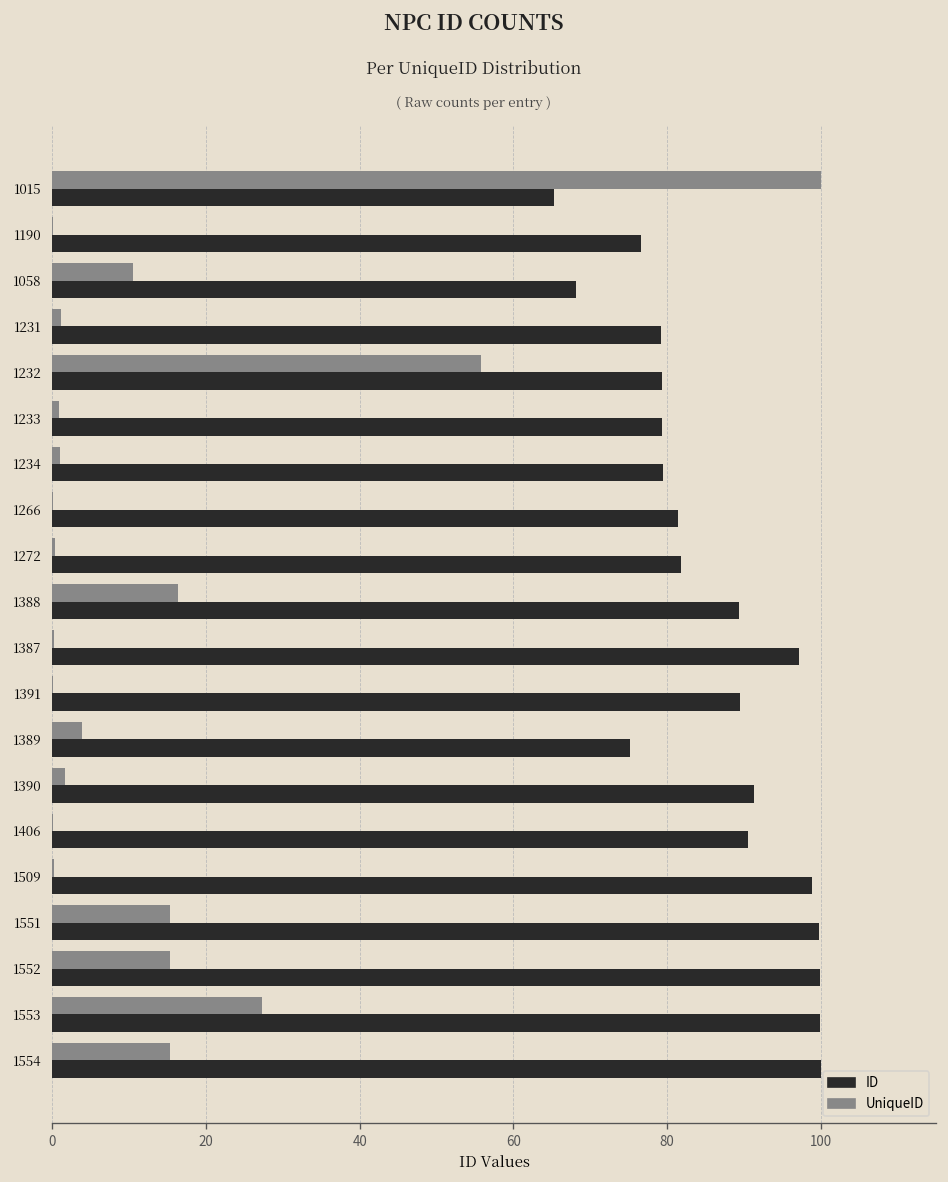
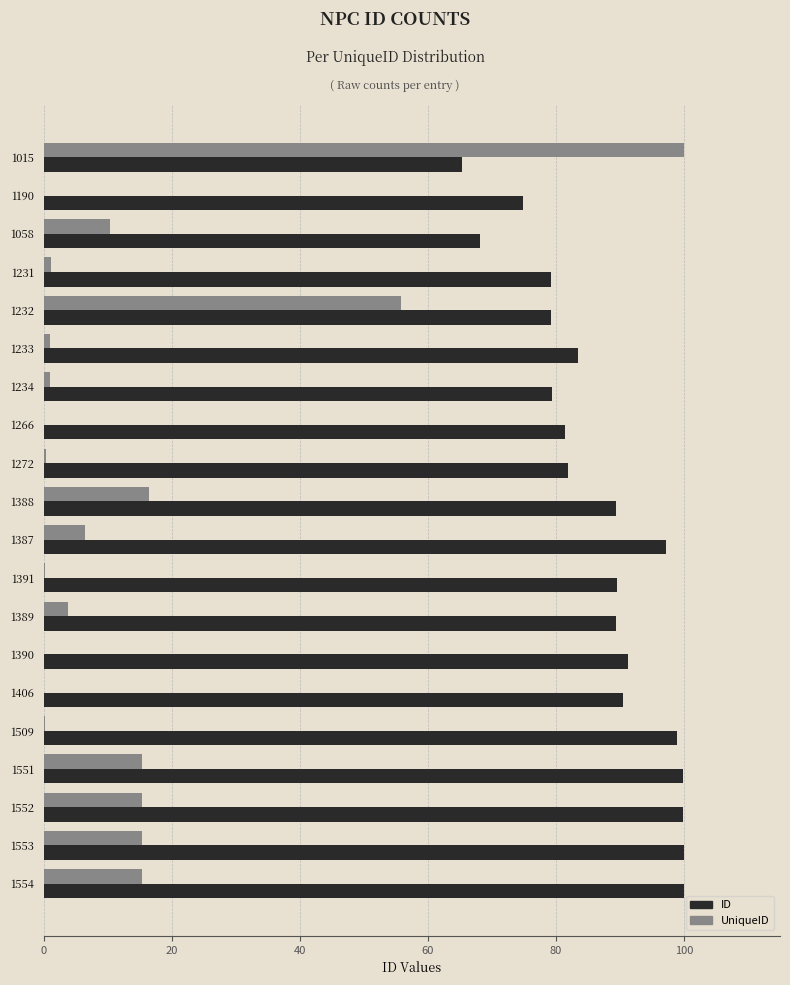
  {
    "ID": {
      "1015": 65,
-     "1190": 77,
+     "1190": 75,
      "1058": 68,
      "1231": 79,
      "1232": 79,
-     "1233": 79,
+     "1233": 83,
      "1234": 79,
      "1266": 81,
      "1272": 82,
      "1388": 89,
      "1387": 97,
      "1391": 90,
-     "1389": 75,
+     "1389": 89,
      "1390": 91,
      "1406": 90,
      "1509": 99,
      "1551": 100,
      "1552": 100,
      "1553": 100,
      "1554": 100
    },
    "UniqueID": {
      "1015": 100,
      "1058": 10,
      "1231": 1,
      "1232": 56,
      "1233": 1,
      "1234": 1,
      "1388": 16,
-     "1387": 0,
+     "1387": 6,
      "1389": 4,
-     "1390": 2,
+     "1390": 0,
      "1551": 15,
      "1552": 15,
-     "1553": 27,
+     "1553": 15,
      "1554": 15
    }
  }
